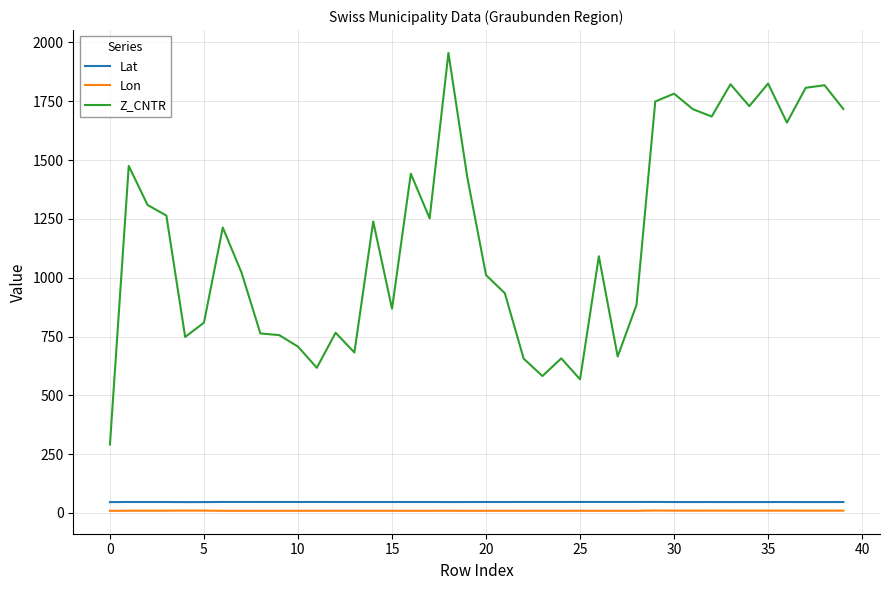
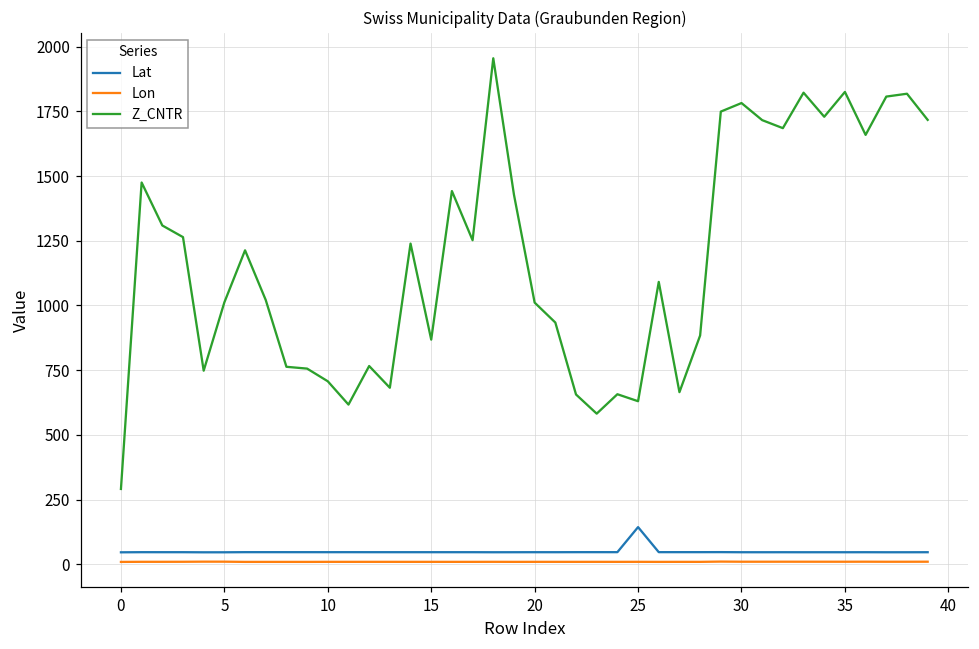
  {
    "Lat": {
      "0": 50,
      "5": 50,
      "10": 50,
      "15": 50,
      "20": 50,
-     "25": 50,
+     "25": 140,
      "30": 50,
      "35": 50
    },
    "Lon": {
      "0": 10,
      "5": 10,
      "10": 10,
      "15": 10,
      "20": 10,
      "25": 10,
      "30": 10,
      "35": 10
    },
    "Z_CNTR": {
      "0": 290,
-     "5": 810,
+     "5": 1010,
      "10": 710,
      "15": 870,
      "20": 1010,
-     "25": 570,
+     "25": 630,
      "30": 1780,
      "35": 1830
    }
  }
